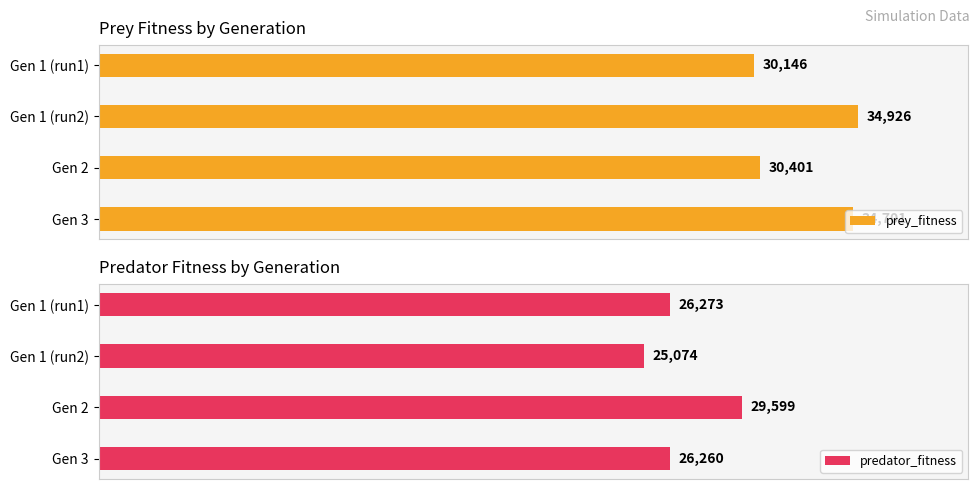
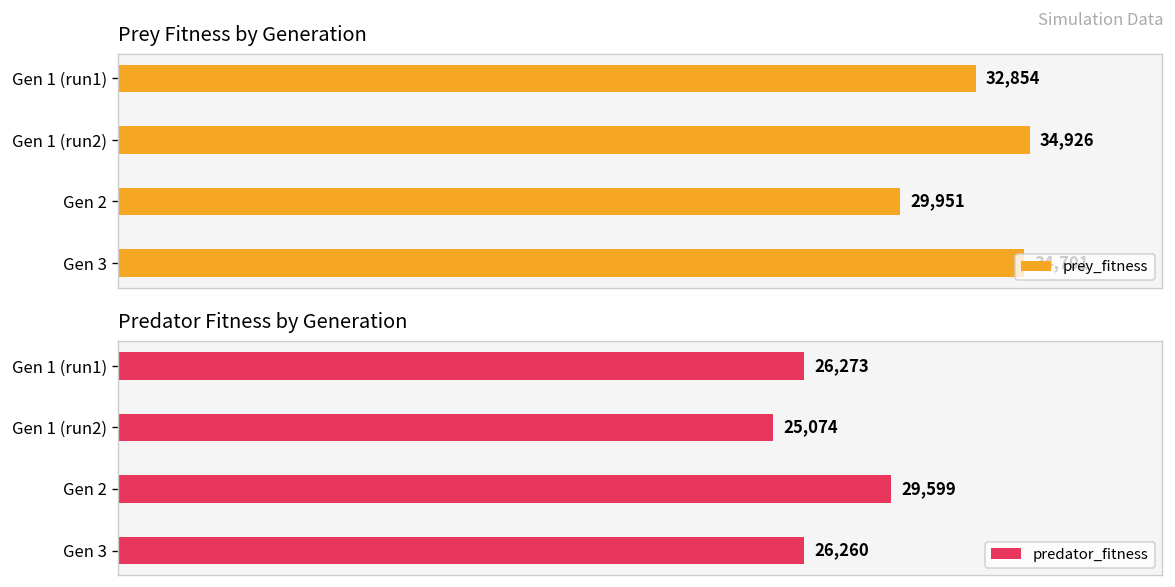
  {
    "Prey Fitness by Generation": {
-     "Gen 1 (run1)": "30,146",
+     "Gen 1 (run1)": "32,854",
      "Gen 1 (run2)": "34,926",
-     "Gen 2": "30,401"
+     "Gen 2": "29,951"
    },
    "Predator Fitness by Generation": {
      "Gen 1 (run1)": "26,273",
      "Gen 1 (run2)": "25,074",
      "Gen 2": "29,599",
      "Gen 3": "26,260"
    }
  }
